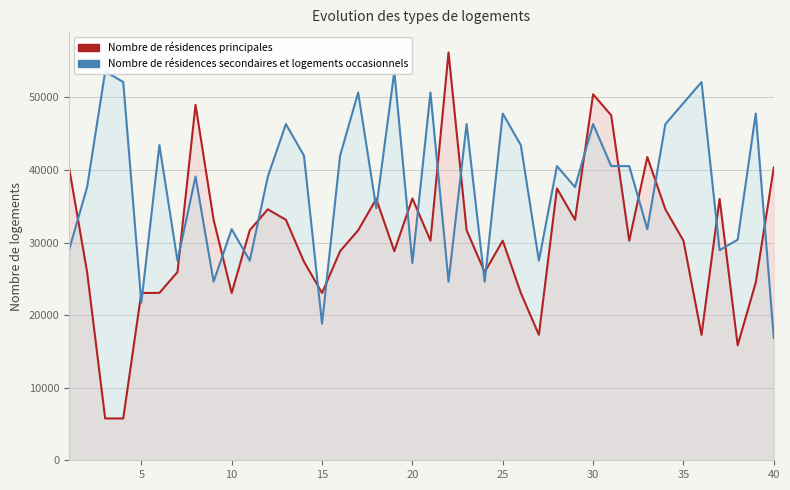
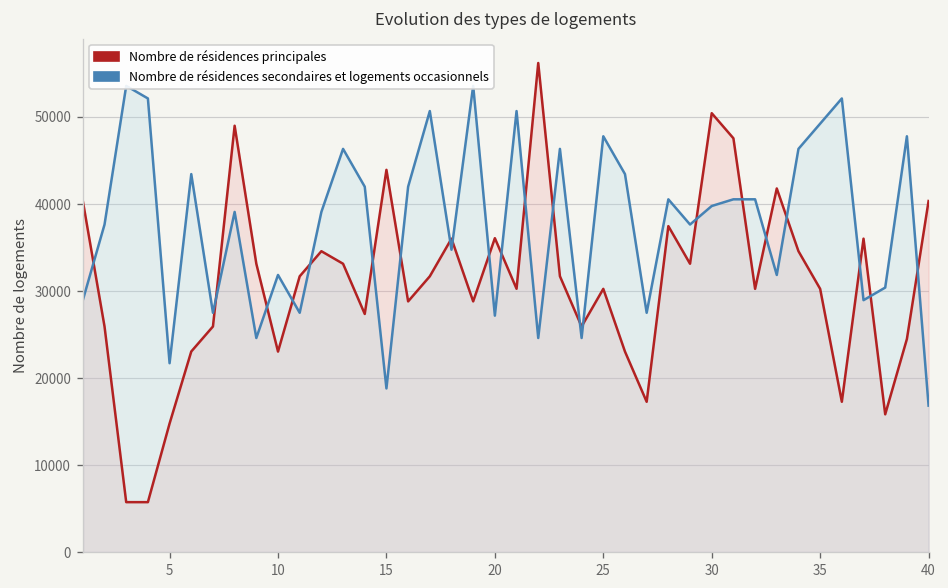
  {
    "Nombre de résidences principales": {
-     "5": 23000,
+     "5": 15000,
      "10": 23000,
-     "15": 23000,
+     "15": 44000,
      "20": 36000,
      "25": 30000,
      "30": 50000,
      "35": 30000,
      "40": 40000
    },
    "Nombre de résidences secondaires et logements occasionnels": {
      "5": 22000,
      "10": 32000,
      "15": 19000,
      "20": 27000,
      "25": 48000,
-     "30": 46000,
+     "30": 40000,
      "35": 49000,
      "40": 17000
    }
  }
